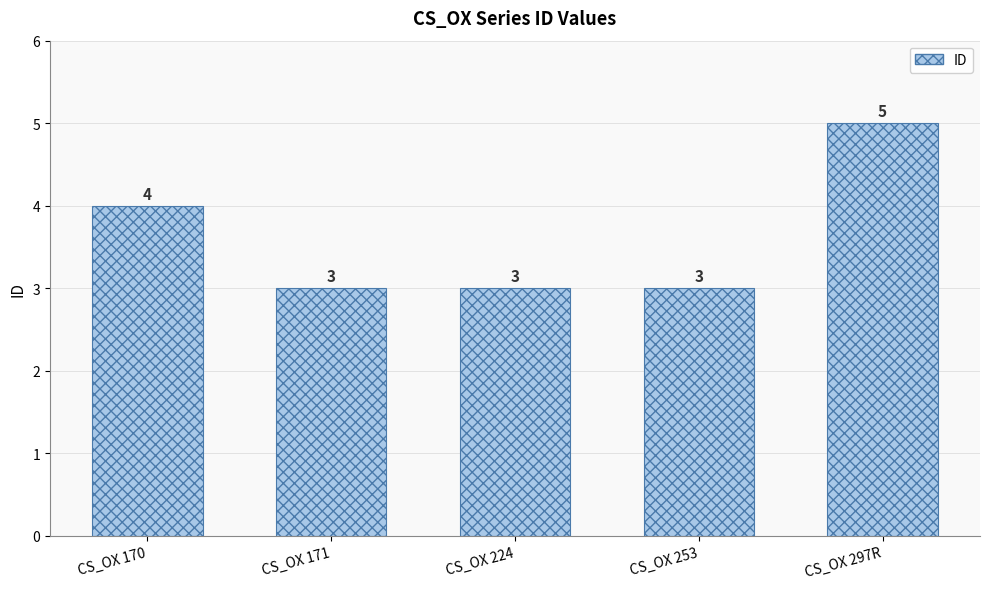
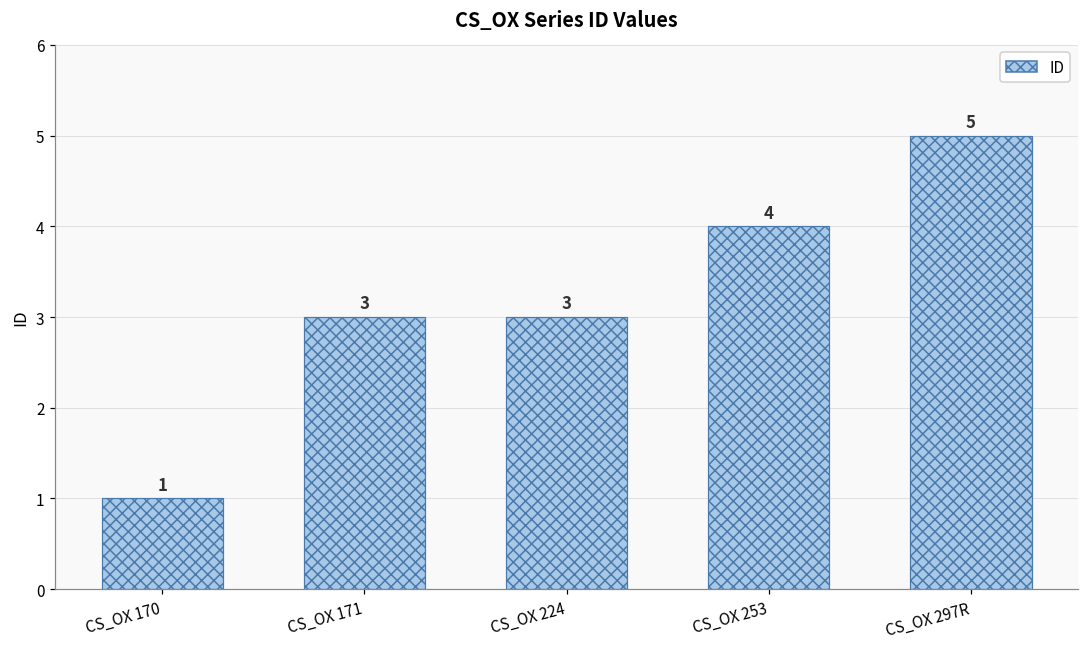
  {
-   "CS_OX 170": 4,
+   "CS_OX 170": 1,
    "CS_OX 171": 3,
    "CS_OX 224": 3,
-   "CS_OX 253": 3,
+   "CS_OX 253": 4,
    "CS_OX 297R": 5
  }
